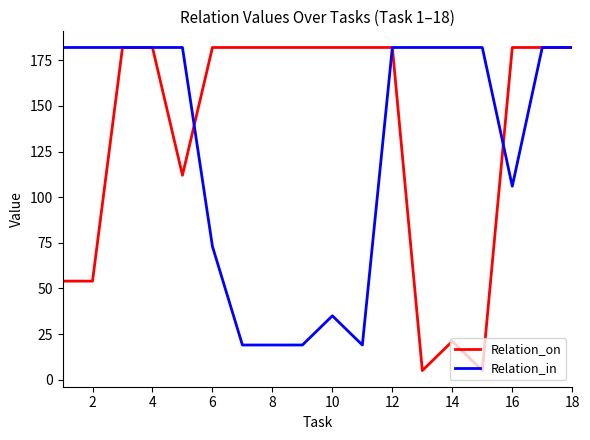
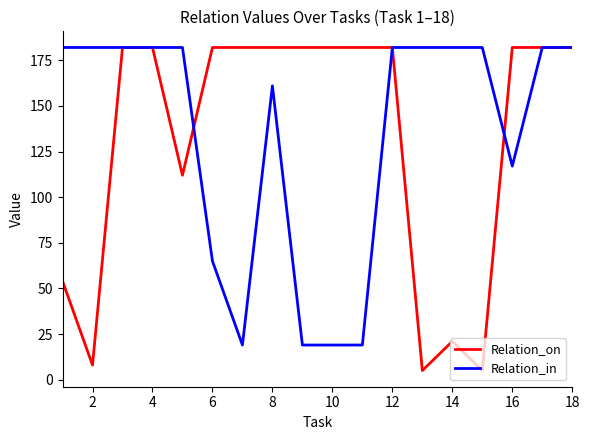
  {
    "Relation_on": {
-     "2": 54,
+     "2": 8,
      "6": 182,
      "8": 182,
      "10": 182,
      "16": 182
    },
    "Relation_in": {
      "2": 182,
-     "6": 73,
-     "8": 19,
-     "10": 35,
+     "6": 65,
+     "8": 161,
+     "10": 19,
      "14": 182,
-     "16": 106
+     "16": 117
    }
  }
